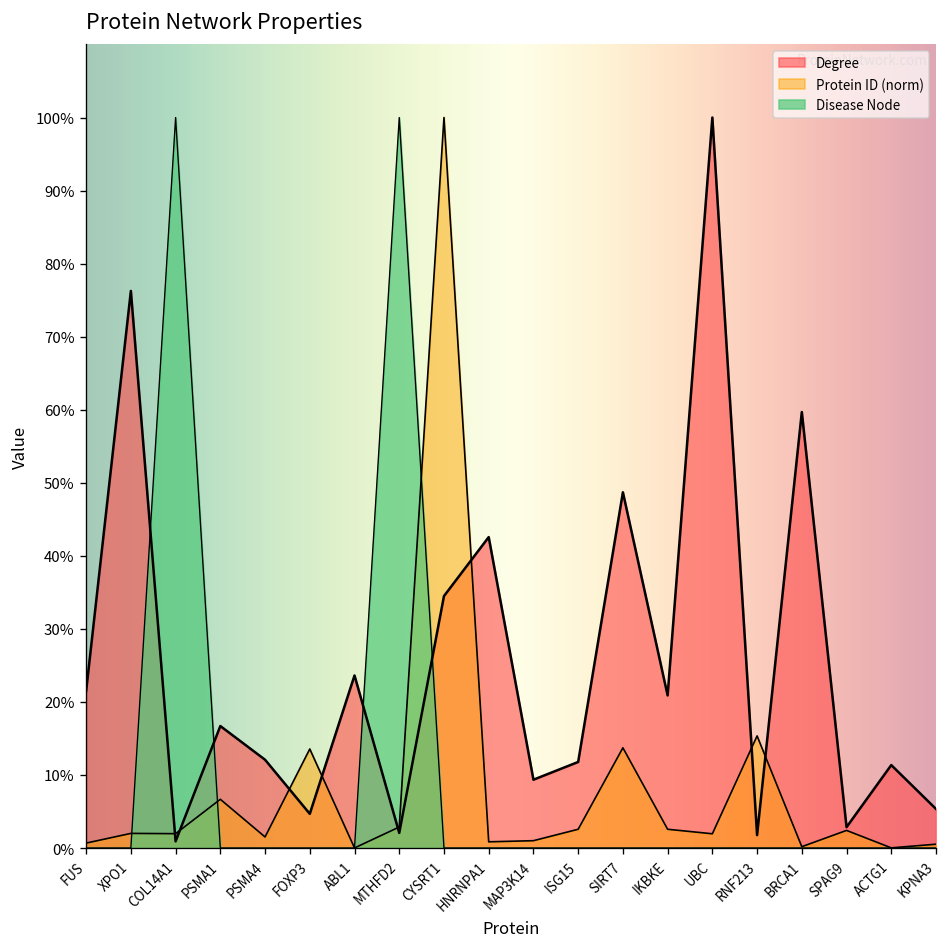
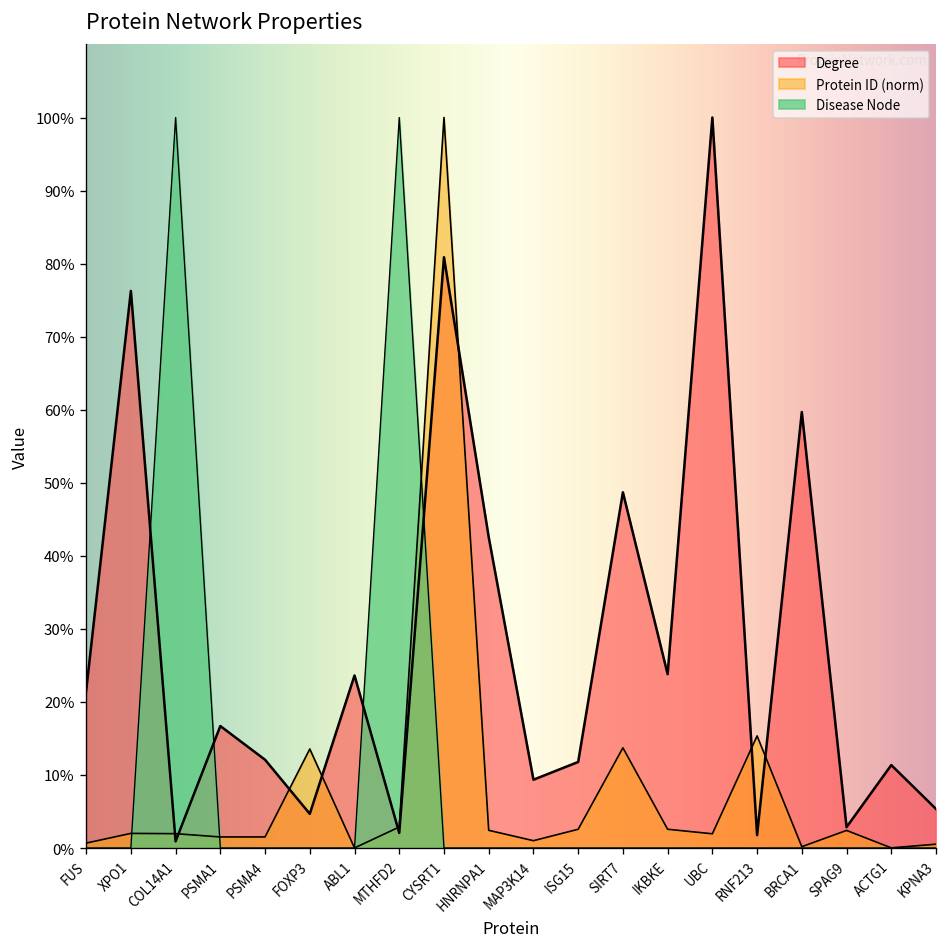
  {
    "Degree": {
      "FUS": "21%",
      "XPO1": "76%",
      "COL14A1": "1%",
      "PSMA1": "17%",
      "PSMA4": "12%",
      "FOXP3": "5%",
      "ABL1": "24%",
      "MTHFD2": "2%",
-     "CYSRT1": "34%",
+     "CYSRT1": "81%",
      "HNRNPA1": "43%",
      "MAP3K14": "9%",
      "ISG15": "12%",
      "SIRT7": "49%",
-     "IKBKE": "21%",
+     "IKBKE": "24%",
      "UBC": "100%",
      "RNF213": "2%",
      "BRCA1": "60%",
      "SPAG9": "3%",
      "ACTG1": "11%",
      "KPNA3": "5%"
    },
    "Protein ID (norm)": {
      "FUS": "1%",
      "XPO1": "2%",
      "COL14A1": "2%",
-     "PSMA1": "7%",
+     "PSMA1": "2%",
      "PSMA4": "2%",
      "FOXP3": "14%",
      "MTHFD2": "3%",
      "CYSRT1": "100%",
-     "HNRNPA1": "1%",
+     "HNRNPA1": "2%",
      "MAP3K14": "1%",
      "ISG15": "3%",
      "SIRT7": "14%",
      "IKBKE": "3%",
      "UBC": "2%",
      "RNF213": "15%",
      "SPAG9": "2%",
      "KPNA3": "1%"
    },
    "Disease Node": {
      "FUS": "0%",
      "XPO1": "0%",
      "COL14A1": "100%",
      "PSMA1": "0%",
      "PSMA4": "0%",
      "FOXP3": "0%",
      "MTHFD2": "100%",
      "CYSRT1": "0%",
      "HNRNPA1": "0%",
      "MAP3K14": "0%",
      "ISG15": "0%",
      "SIRT7": "0%",
      "IKBKE": "0%",
      "UBC": "0%",
      "RNF213": "0%",
      "SPAG9": "0%",
      "KPNA3": "0%"
    }
  }
